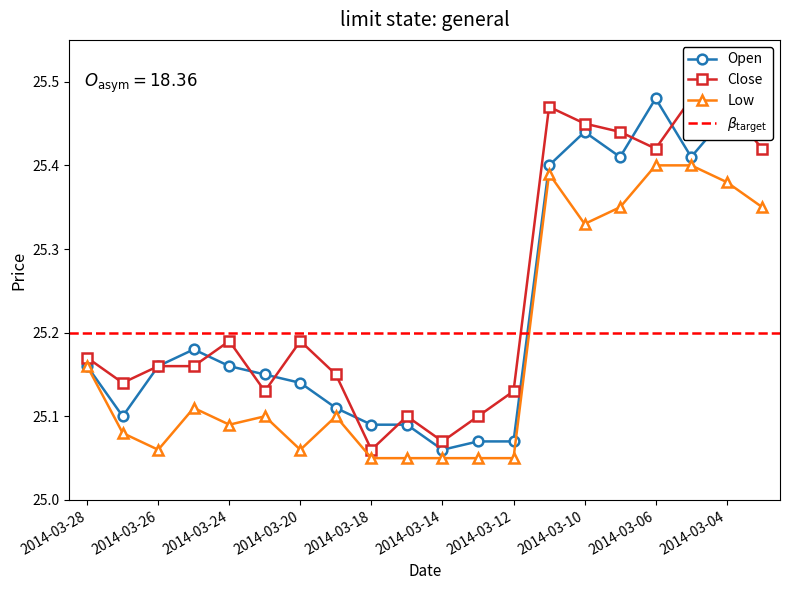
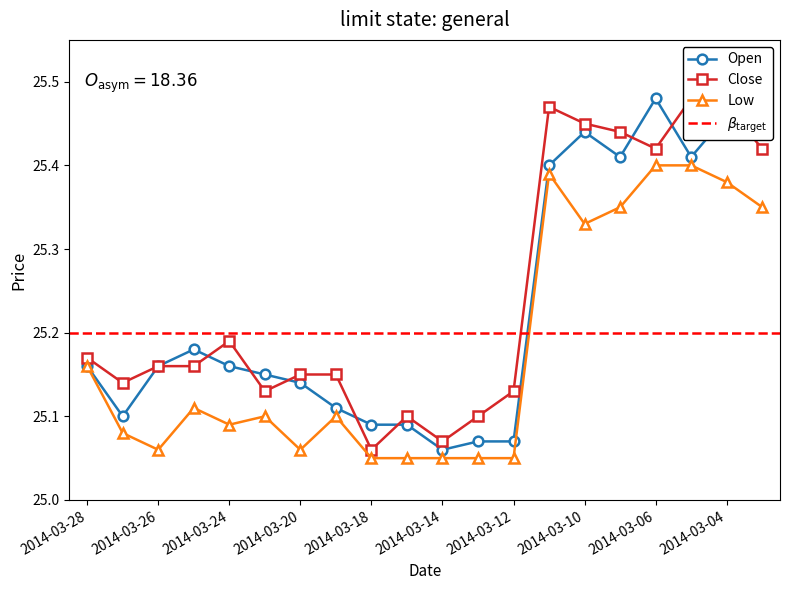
  {
    "Open": {
      "2014-03-24": 25.16,
      "2014-03-20": 25.14,
      "2014-03-18": 25.09,
      "2014-03-14": 25.06,
      "2014-03-12": 25.07,
      "2014-03-10": 25.44,
      "2014-03-06": 25.48
    },
    "Close": {
      "2014-03-28": 25.17,
      "2014-03-24": 25.19,
-     "2014-03-20": 25.19,
+     "2014-03-20": 25.15,
      "2014-03-18": 25.06,
      "2014-03-14": 25.07,
      "2014-03-12": 25.13,
      "2014-03-10": 25.45,
      "2014-03-06": 25.42
    },
    "Low": {
      "2014-03-26": 25.06,
      "2014-03-24": 25.09,
      "2014-03-20": 25.06,
      "2014-03-18": 25.05,
      "2014-03-14": 25.05,
      "2014-03-12": 25.05,
      "2014-03-10": 25.33,
      "2014-03-06": 25.40,
      "2014-03-04": 25.38
    }
  }
